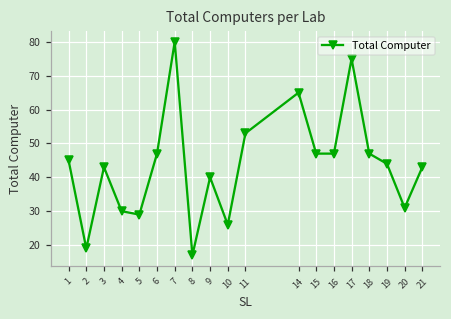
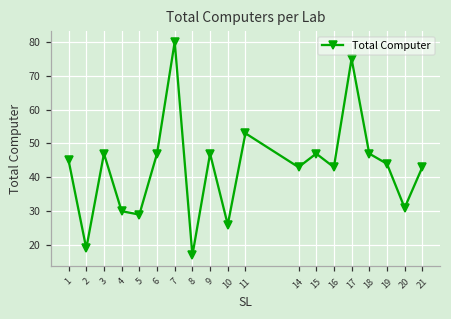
  {
    "1": 45,
    "2": 19,
-   "3": 43,
+   "3": 47,
    "4": 30,
    "5": 29,
    "6": 47,
    "7": 80,
    "8": 17,
-   "9": 40,
+   "9": 47,
    "10": 26,
    "11": 53,
-   "14": 65,
+   "14": 43,
    "15": 47,
-   "16": 47,
+   "16": 43,
    "17": 75,
    "18": 47,
    "19": 44,
    "20": 31,
    "21": 43
  }
